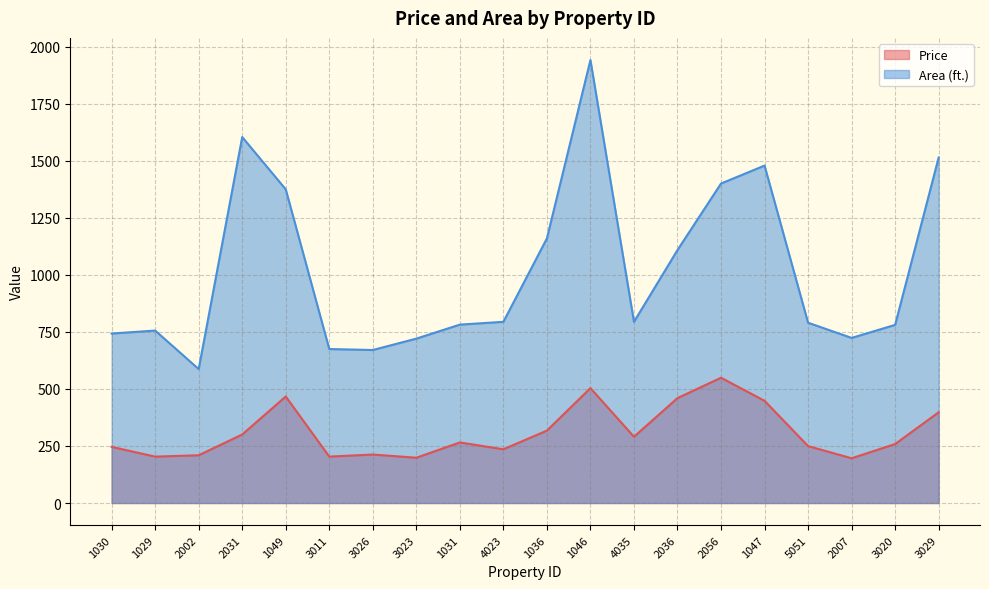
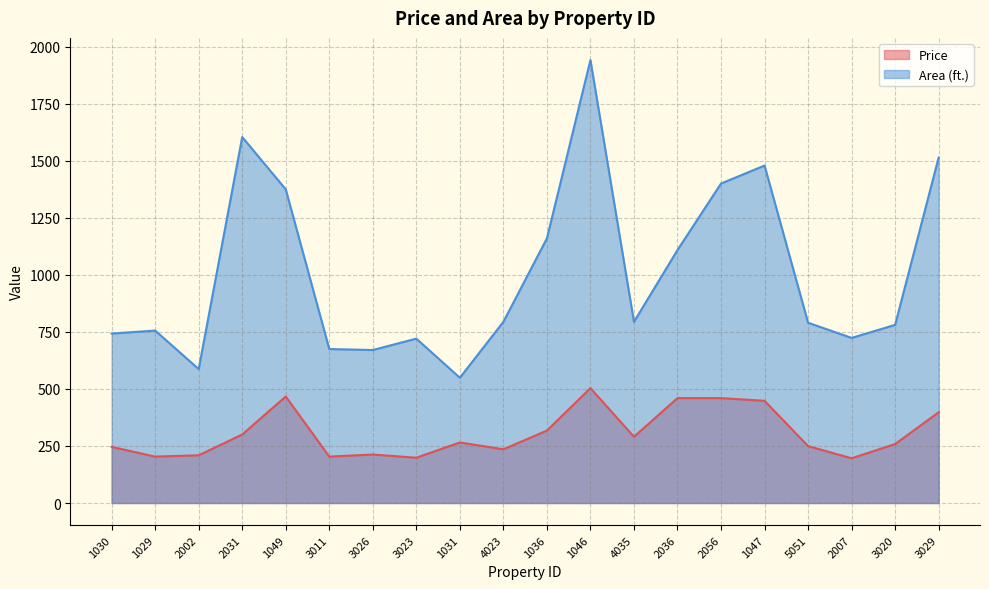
  {
    "Price": {
      "1030": 250,
      "1029": 200,
      "2002": 210,
      "2031": 300,
      "1049": 470,
      "3011": 200,
      "3026": 210,
      "3023": 200,
      "1031": 270,
      "4023": 240,
      "1036": 320,
      "1046": 500,
      "4035": 290,
      "2036": 460,
-     "2056": 550,
+     "2056": 460,
      "1047": 450,
      "5051": 250,
      "2007": 200,
      "3020": 260,
      "3029": 400
    },
    "Area (ft.)": {
      "1030": 740,
      "1029": 760,
      "2002": 590,
      "2031": 1600,
      "1049": 1380,
      "3011": 680,
      "3026": 670,
      "3023": 720,
-     "1031": 780,
+     "1031": 550,
      "4023": 790,
      "1036": 1160,
      "1046": 1940,
      "4035": 790,
      "2036": 1110,
      "2056": 1400,
      "1047": 1480,
      "5051": 790,
      "2007": 720,
      "3020": 780,
      "3029": 1510
    }
  }
